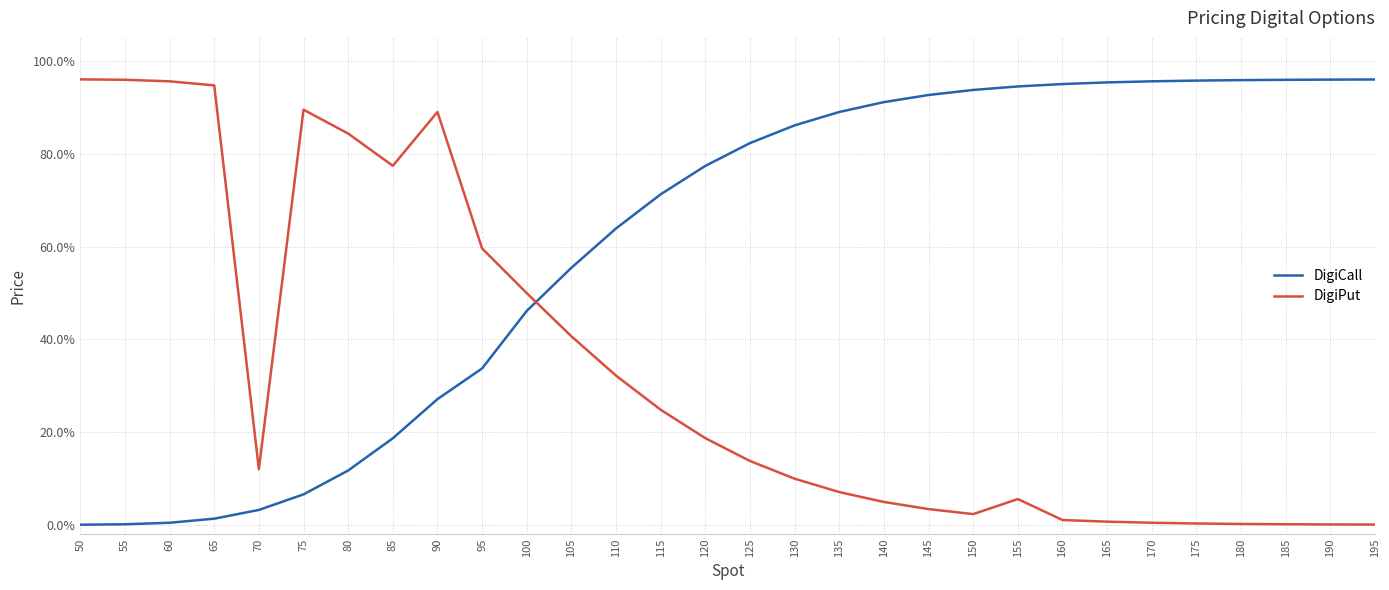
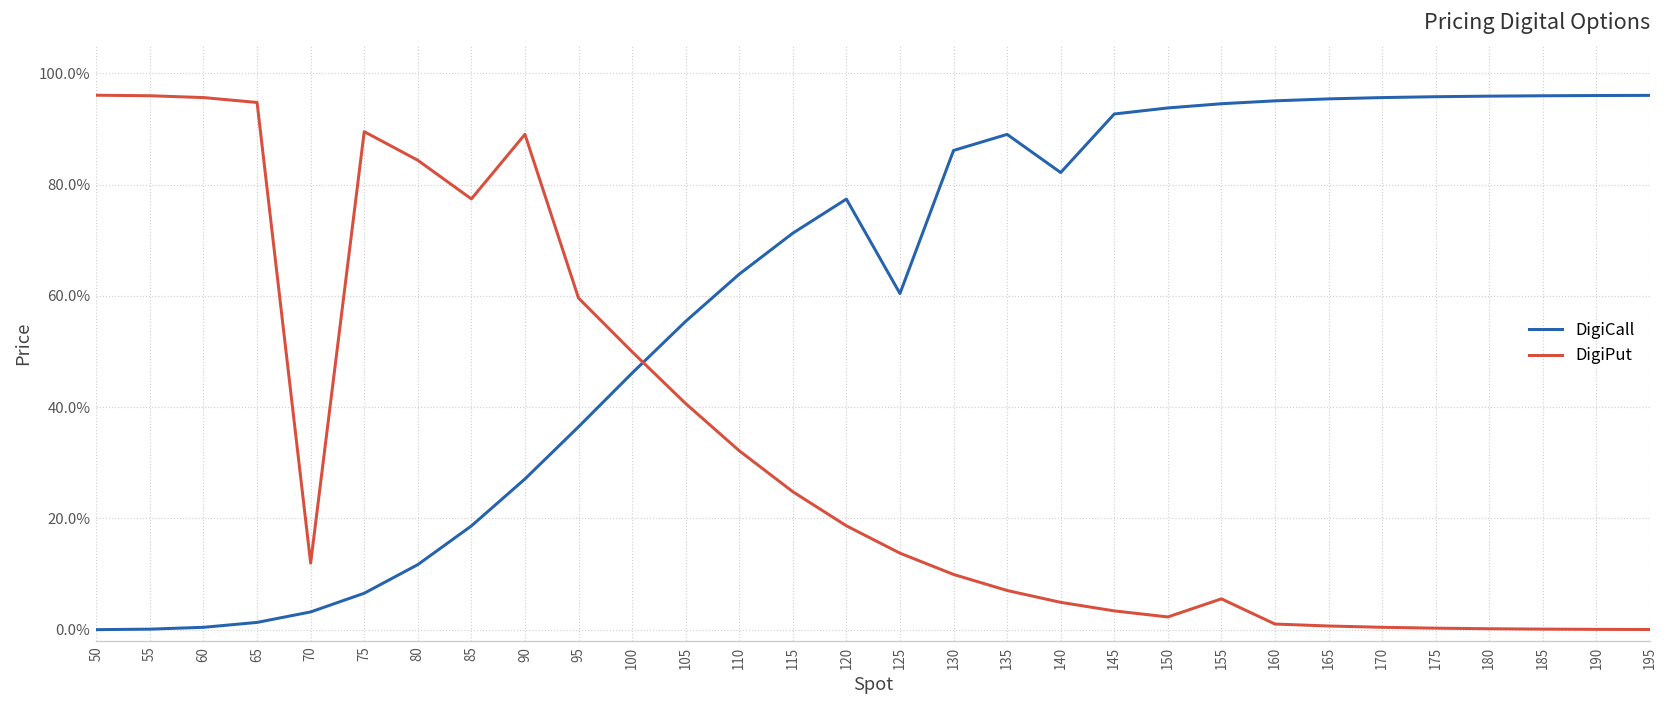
  {
    "DigiCall": {
      "50": "0%",
      "55": "0%",
      "60": "0%",
      "65": "1%",
      "70": "3%",
      "75": "7%",
      "80": "12%",
      "85": "19%",
      "90": "27%",
-     "95": "34%",
+     "95": "36%",
      "100": "46%",
      "105": "55%",
      "110": "64%",
      "115": "71%",
      "120": "77%",
-     "125": "82%",
+     "125": "60%",
      "130": "86%",
      "135": "89%",
-     "140": "91%",
+     "140": "82%",
      "145": "93%",
      "150": "94%",
      "155": "95%",
      "160": "95%",
      "165": "95%",
      "170": "96%",
      "175": "96%",
      "180": "96%",
      "185": "96%",
      "190": "96%",
      "195": "96%"
    },
    "DigiPut": {
      "50": "96%",
      "55": "96%",
      "60": "96%",
      "65": "95%",
      "70": "12%",
      "75": "90%",
      "80": "84%",
      "85": "77%",
      "90": "89%",
      "95": "60%",
      "100": "50%",
      "105": "41%",
      "110": "32%",
      "115": "25%",
      "120": "19%",
      "125": "14%",
      "130": "10%",
      "135": "7%",
      "140": "5%",
      "145": "3%",
      "150": "2%",
      "155": "6%",
      "160": "1%",
      "165": "1%",
      "170": "0%",
      "175": "0%",
      "180": "0%",
      "185": "0%",
      "190": "0%",
      "195": "0%"
    }
  }
